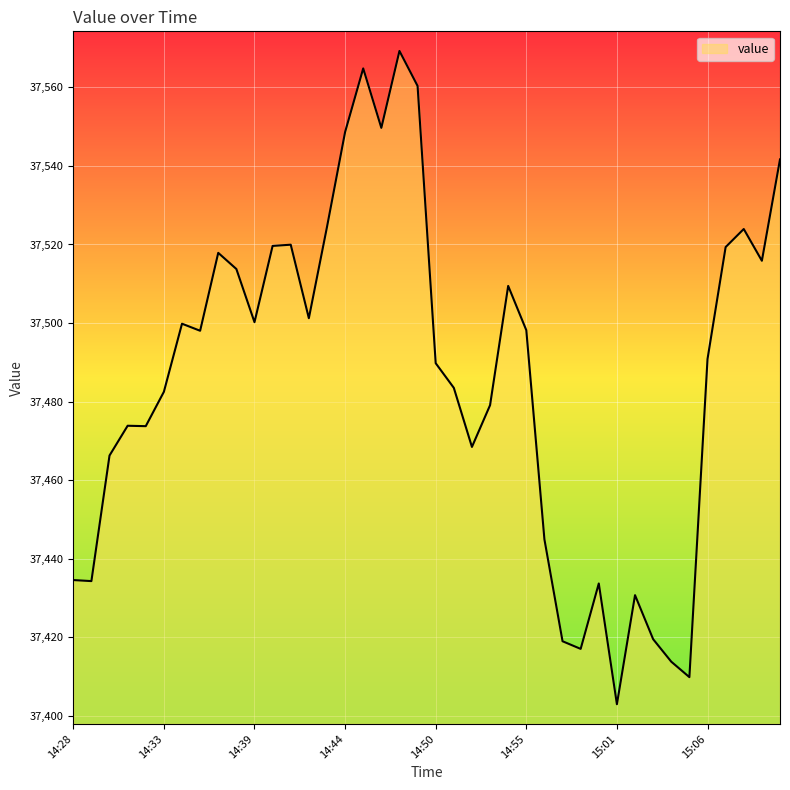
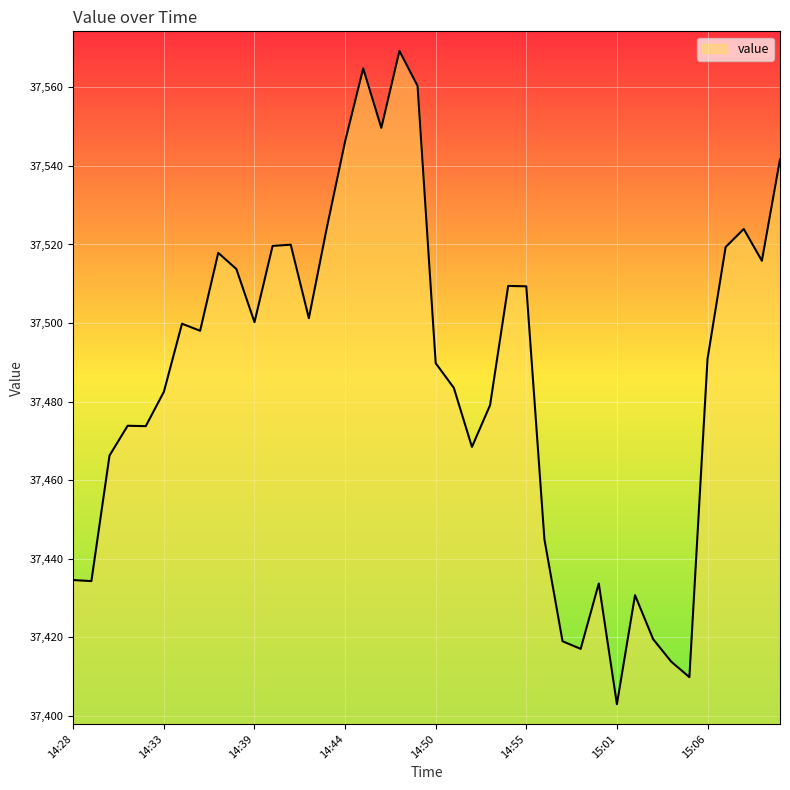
  {
    "14:28": "37,435",
    "14:33": "37,482",
    "14:39": "37,500",
-   "14:44": "37,549",
+   "14:44": "37,546",
    "14:50": "37,490",
-   "14:55": "37,498",
+   "14:55": "37,509",
    "15:01": "37,403",
    "15:06": "37,491"
  }
